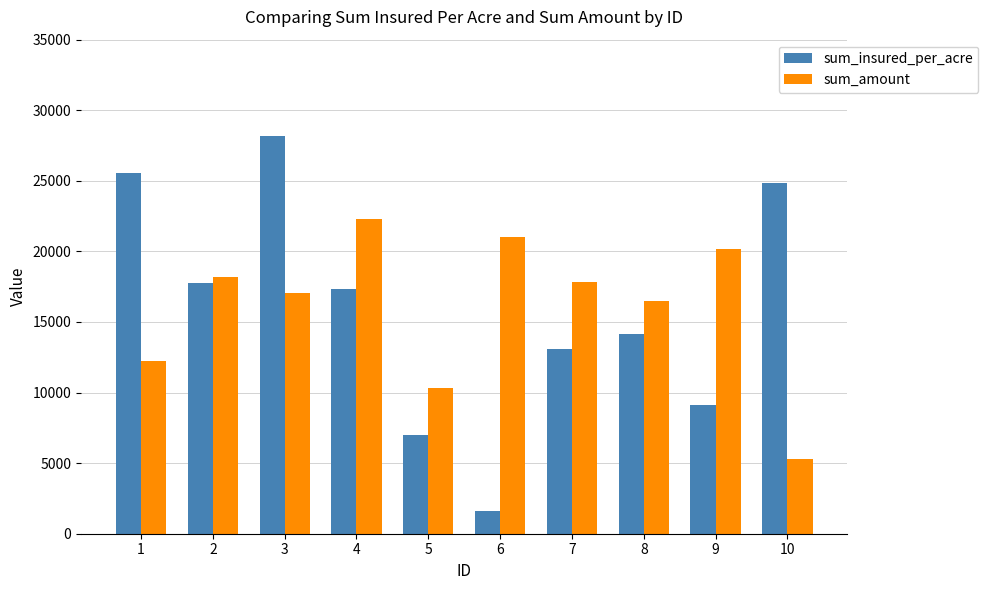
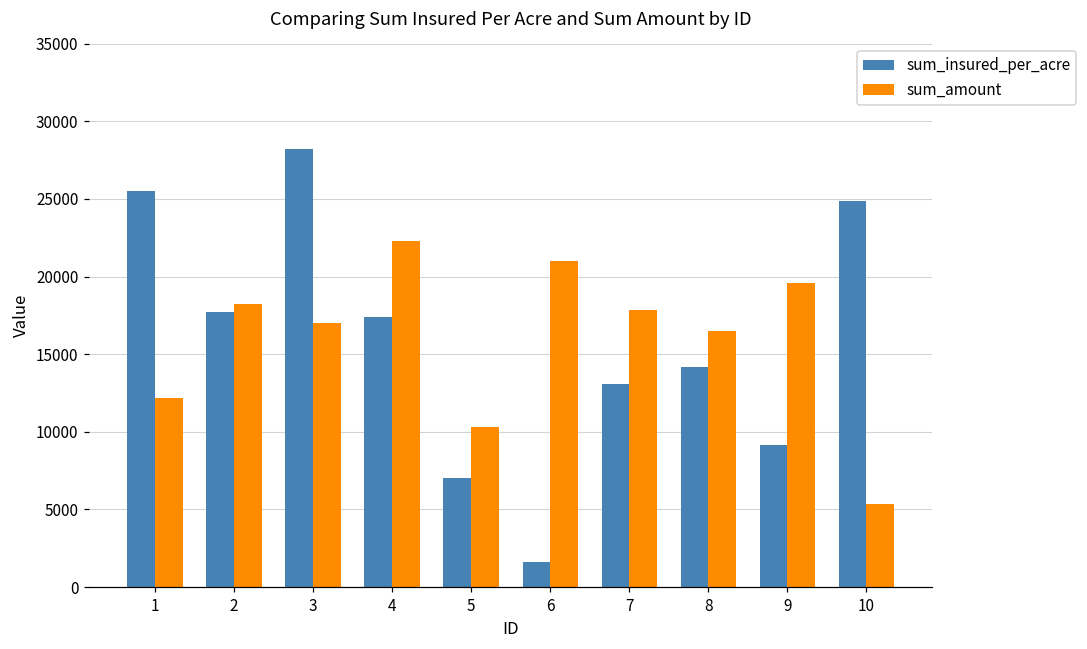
  {
    "sum_insured_per_acre": {
      "1": 25500,
      "2": 17700,
      "3": 28200,
      "4": 17400,
      "5": 7000,
      "6": 1600,
      "7": 13100,
      "8": 14100,
      "9": 9100,
      "10": 24900
    },
    "sum_amount": {
      "1": 12200,
      "2": 18200,
      "3": 17000,
      "4": 22300,
      "5": 10300,
      "6": 21000,
      "7": 17800,
      "8": 16500,
-     "9": 20200,
+     "9": 19600,
      "10": 5300
    }
  }
